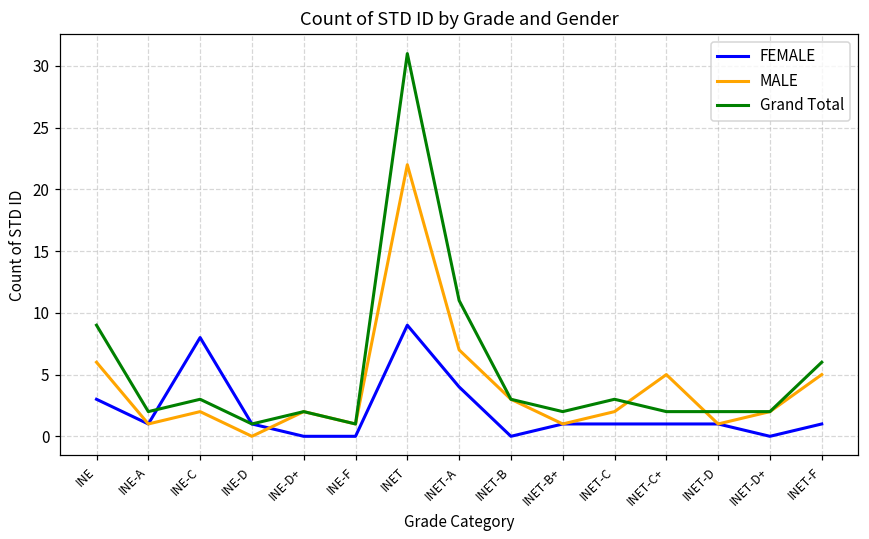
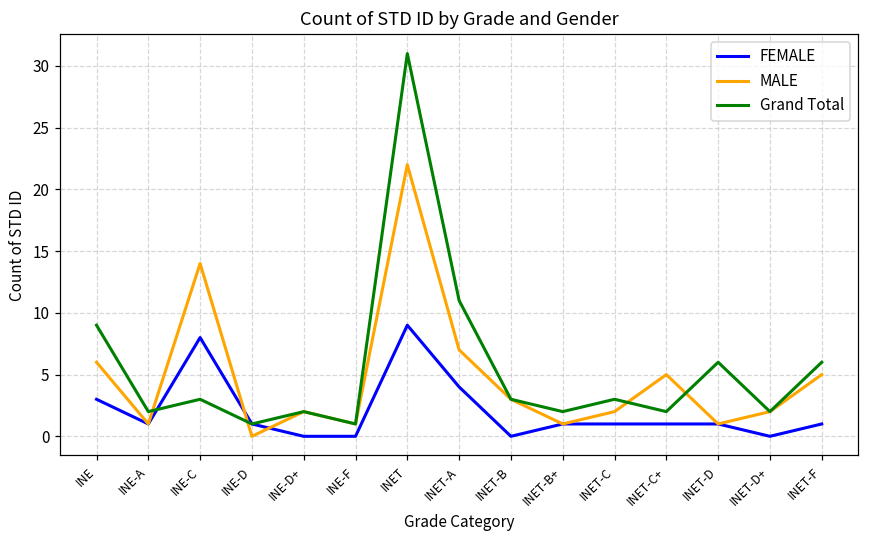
  {
    "FEMALE": {
      "INE": 3,
      "INE-C": 8,
      "INE-D+": 0,
      "INE-F": 0,
      "INET": 9,
      "INET-A": 4,
      "INET-B": 0,
      "INET-C": 1,
      "INET-C+": 1,
      "INET-D+": 0,
      "INET-F": 1
    },
    "MALE": {
      "INE": 6,
-     "INE-C": 2,
+     "INE-C": 14,
      "INE-D": 0,
      "INET": 22,
      "INET-A": 7,
      "INET-C": 2,
      "INET-C+": 5,
      "INET-F": 5
    },
    "Grand Total": {
      "INE": 9,
      "INE-A": 2,
      "INE-C": 3,
      "INET": 31,
      "INET-A": 11,
      "INET-B+": 2,
      "INET-C": 3,
      "INET-C+": 2,
-     "INET-D": 2,
+     "INET-D": 6,
      "INET-F": 6
    }
  }
